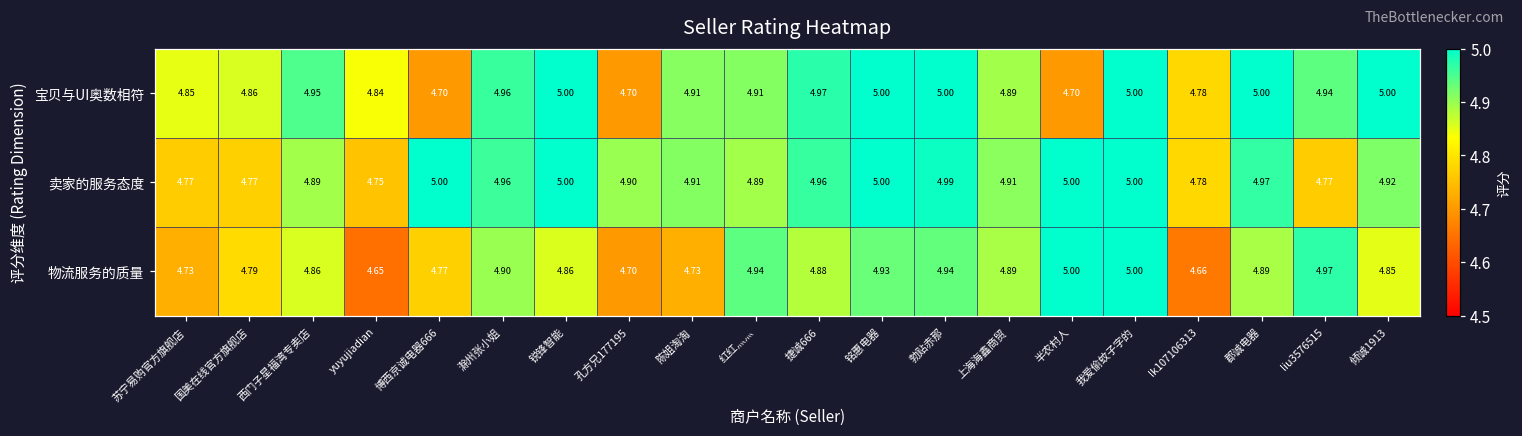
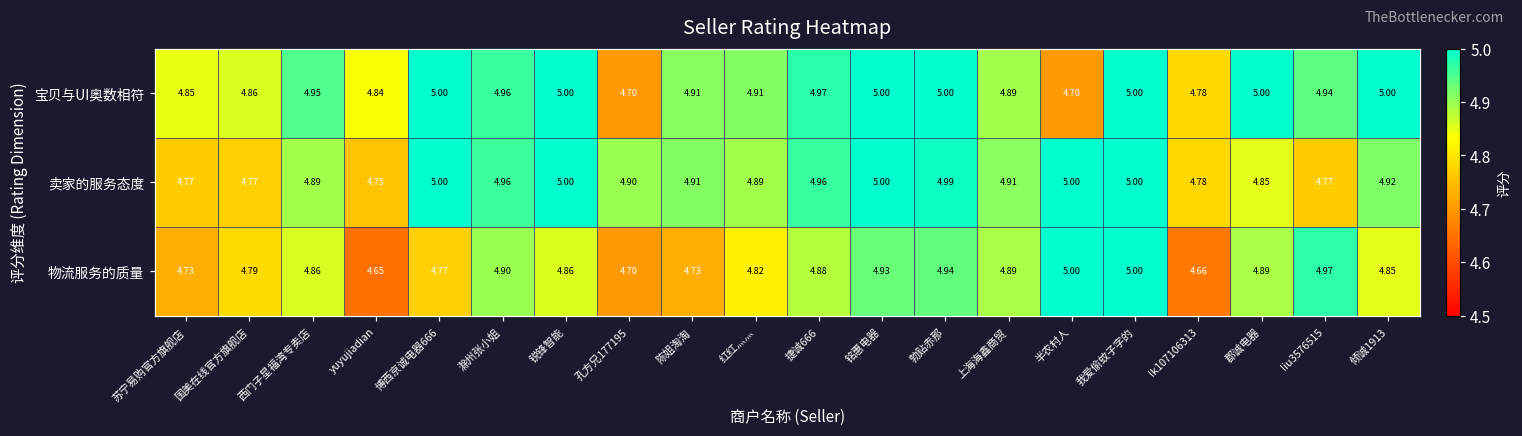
  {
    "宝贝与UI奥数相符": {
      "苏宁易购官方旗舰店": 4.85,
      "国美在线官方旗舰店": 4.86,
      "西门子星福湾专卖店": 4.95,
      "yuyujiadian": 4.84,
-     "博西京诚电器666": 4.70,
+     "博西京诚电器666": 5.00,
      "滁州张小姐": 4.96,
      "锐锋智能": 5.00,
      "孔方兄177195": 4.70,
      "陈姐淘淘": 4.91,
      "红红灬灬": 4.91,
      "捷诚666": 4.97,
      "铭惠电器": 5.00,
      "勃贴赤那": 5.00,
      "上海海鑫商贸": 4.89,
      "半农村人": 4.70,
      "我爱偷蚊子字的": 5.00,
      "lk107106313": 4.78,
      "郡诚电器": 5.00,
      "liu3576515": 4.94,
      "倾诚1913": 5.00
    },
    "卖家的服务态度": {
      "苏宁易购官方旗舰店": 4.77,
      "国美在线官方旗舰店": 4.77,
      "西门子星福湾专卖店": 4.89,
      "yuyujiadian": 4.75,
      "博西京诚电器666": 5.00,
      "滁州张小姐": 4.96,
      "锐锋智能": 5.00,
      "孔方兄177195": 4.90,
      "陈姐淘淘": 4.91,
      "红红灬灬": 4.89,
      "捷诚666": 4.96,
      "铭惠电器": 5.00,
      "勃贴赤那": 4.99,
      "上海海鑫商贸": 4.91,
      "半农村人": 5.00,
      "我爱偷蚊子字的": 5.00,
      "lk107106313": 4.78,
-     "郡诚电器": 4.97,
+     "郡诚电器": 4.85,
      "liu3576515": 4.77,
      "倾诚1913": 4.92
    },
    "物流服务的质量": {
      "苏宁易购官方旗舰店": 4.73,
      "国美在线官方旗舰店": 4.79,
      "西门子星福湾专卖店": 4.86,
      "yuyujiadian": 4.65,
      "博西京诚电器666": 4.77,
      "滁州张小姐": 4.90,
      "锐锋智能": 4.86,
      "孔方兄177195": 4.70,
      "陈姐淘淘": 4.73,
-     "红红灬灬": 4.94,
+     "红红灬灬": 4.82,
      "捷诚666": 4.88,
      "铭惠电器": 4.93,
      "勃贴赤那": 4.94,
      "上海海鑫商贸": 4.89,
      "半农村人": 5.00,
      "我爱偷蚊子字的": 5.00,
      "lk107106313": 4.66,
      "郡诚电器": 4.89,
      "liu3576515": 4.97,
      "倾诚1913": 4.85
    }
  }
